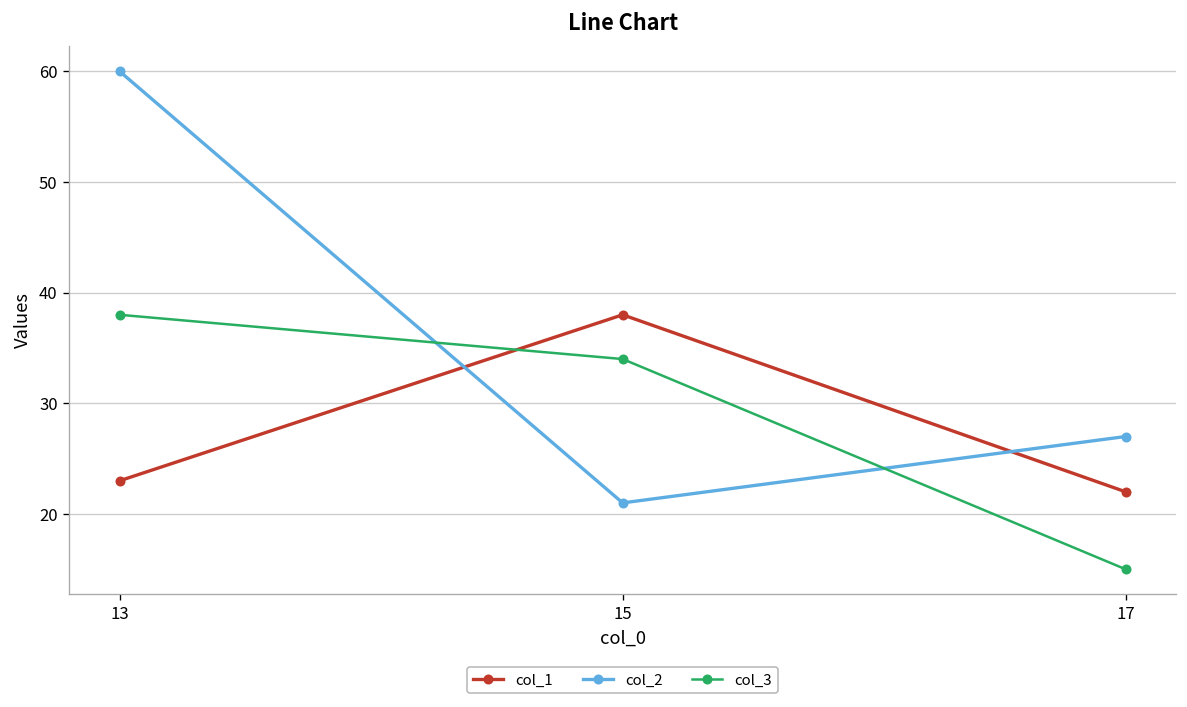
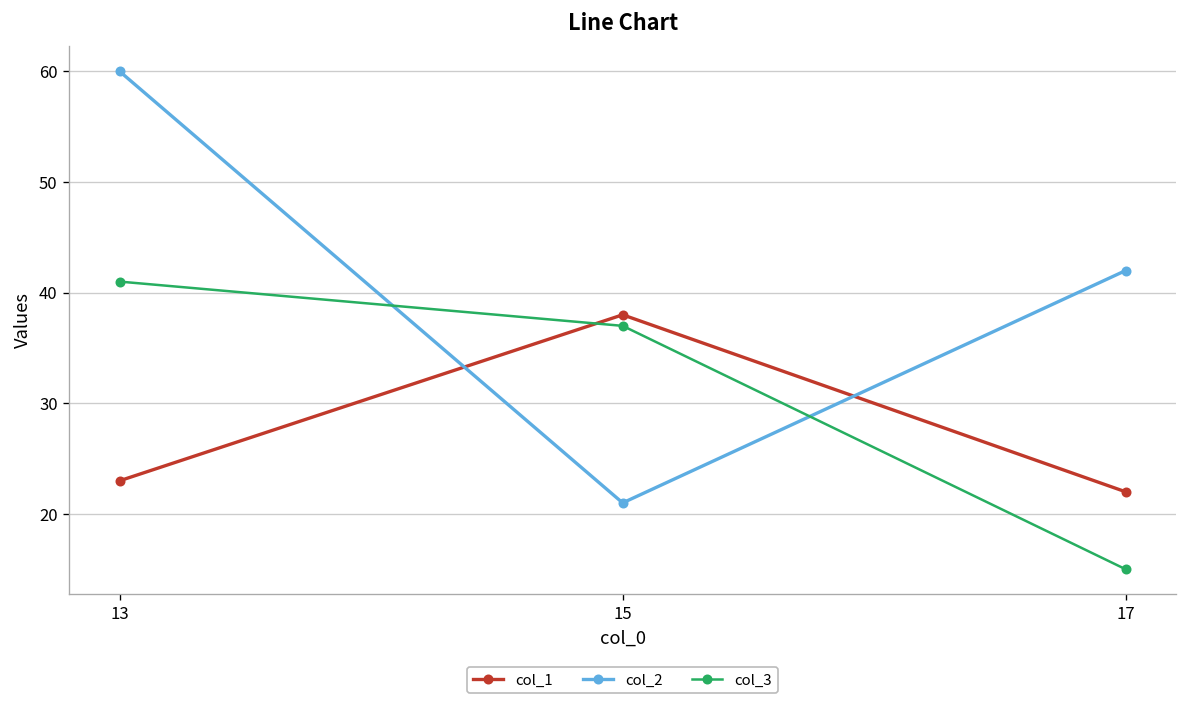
  {
    "col_1": {
      "13": 23,
      "15": 38,
      "17": 22
    },
    "col_2": {
      "13": 60,
      "15": 21,
-     "17": 27
+     "17": 42
    },
    "col_3": {
-     "13": 38,
-     "15": 34,
+     "13": 41,
+     "15": 37,
      "17": 15
    }
  }
